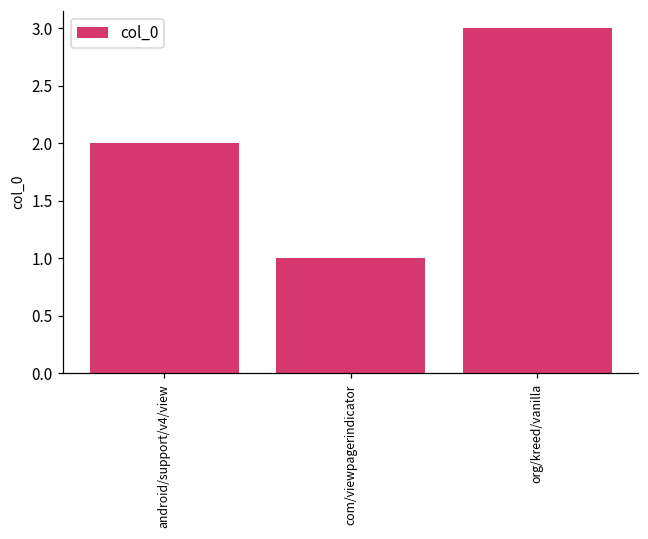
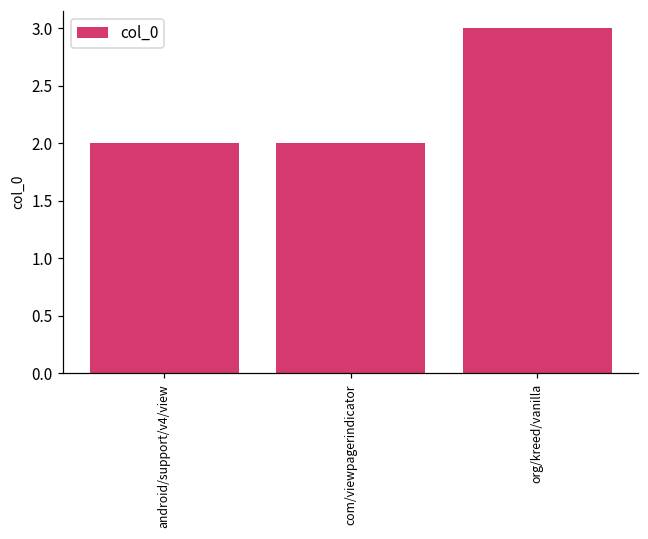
  {
    "android/support/v4/view": 2,
-   "com/viewpagerindicator": 1,
+   "com/viewpagerindicator": 2,
    "org/kreed/vanilla": 3
  }
